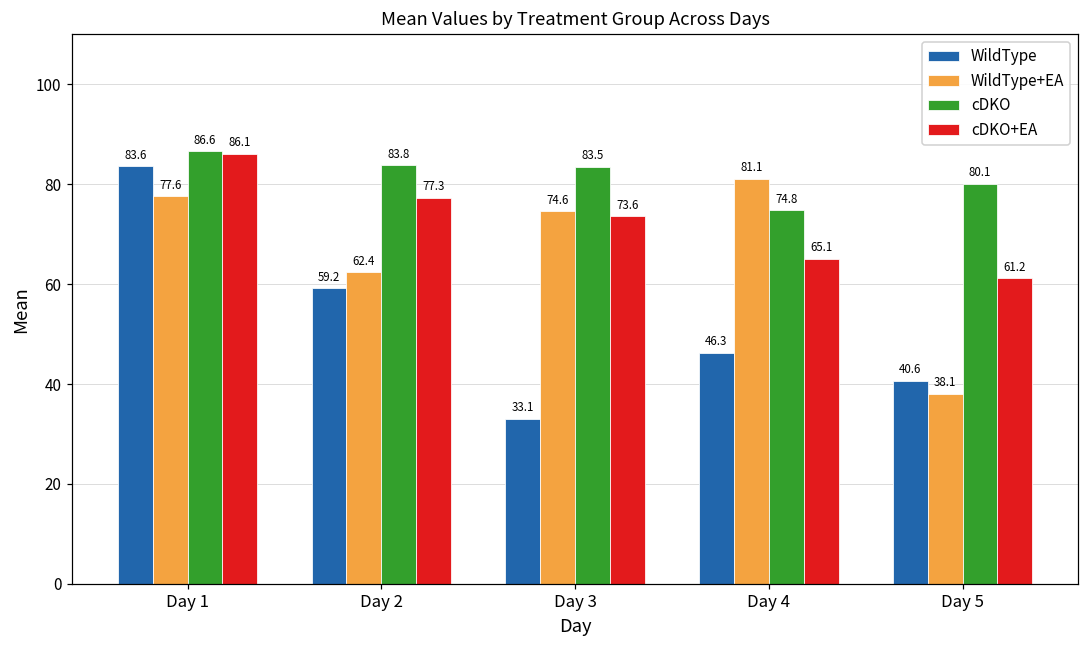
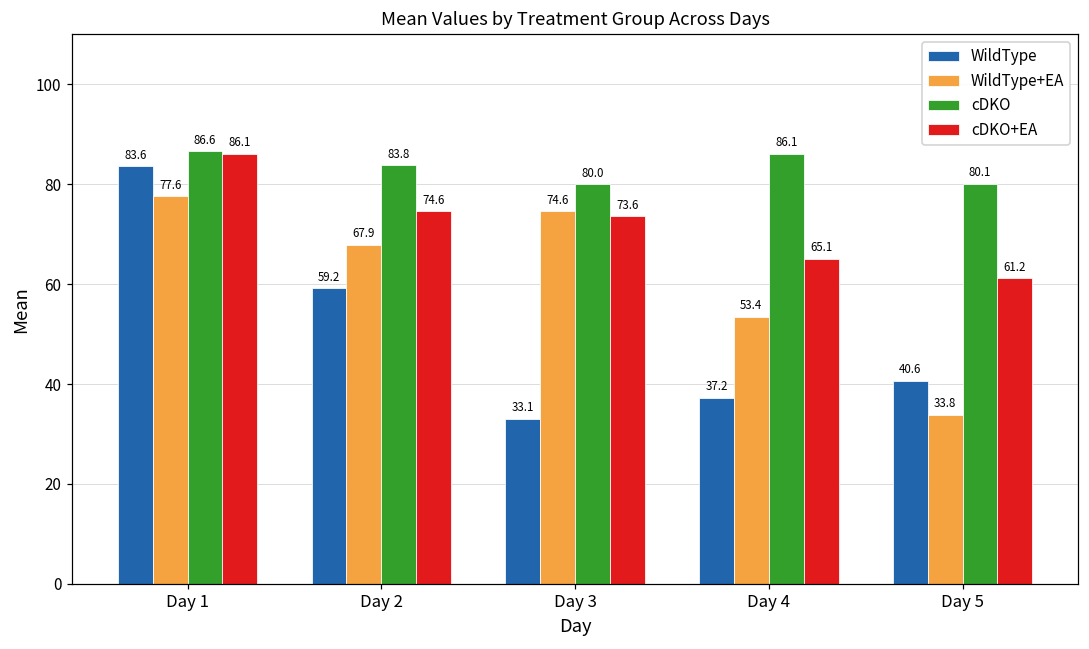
  {
    "WildType": {
      "Day 1": 83.6,
      "Day 2": 59.2,
      "Day 3": 33.1,
-     "Day 4": 46.3,
+     "Day 4": 37.2,
      "Day 5": 40.6
    },
    "WildType+EA": {
      "Day 1": 77.6,
-     "Day 2": 62.4,
+     "Day 2": 67.9,
      "Day 3": 74.6,
-     "Day 4": 81.1,
-     "Day 5": 38.1
+     "Day 4": 53.4,
+     "Day 5": 33.8
    },
    "cDKO": {
      "Day 1": 86.6,
      "Day 2": 83.8,
-     "Day 3": 83.5,
-     "Day 4": 74.8,
+     "Day 3": 80.0,
+     "Day 4": 86.1,
      "Day 5": 80.1
    },
    "cDKO+EA": {
      "Day 1": 86.1,
-     "Day 2": 77.3,
+     "Day 2": 74.6,
      "Day 3": 73.6,
      "Day 4": 65.1,
      "Day 5": 61.2
    }
  }
